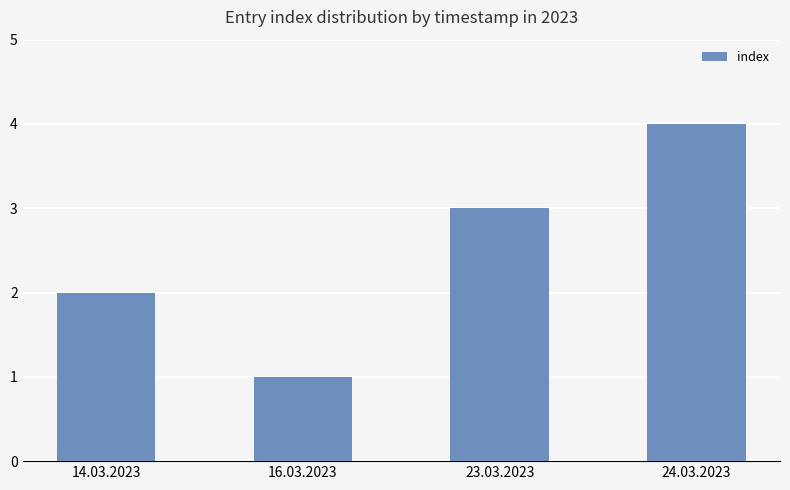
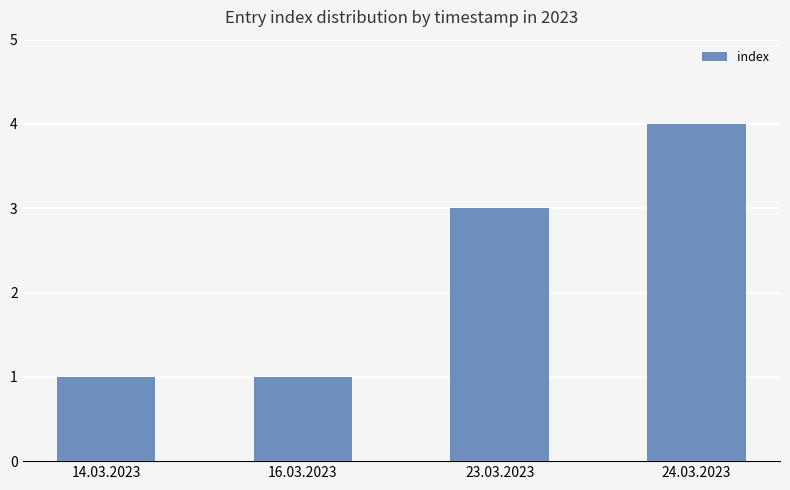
  {
-   "14.03.2023": 2,
+   "14.03.2023": 1,
    "16.03.2023": 1,
    "23.03.2023": 3,
    "24.03.2023": 4
  }
